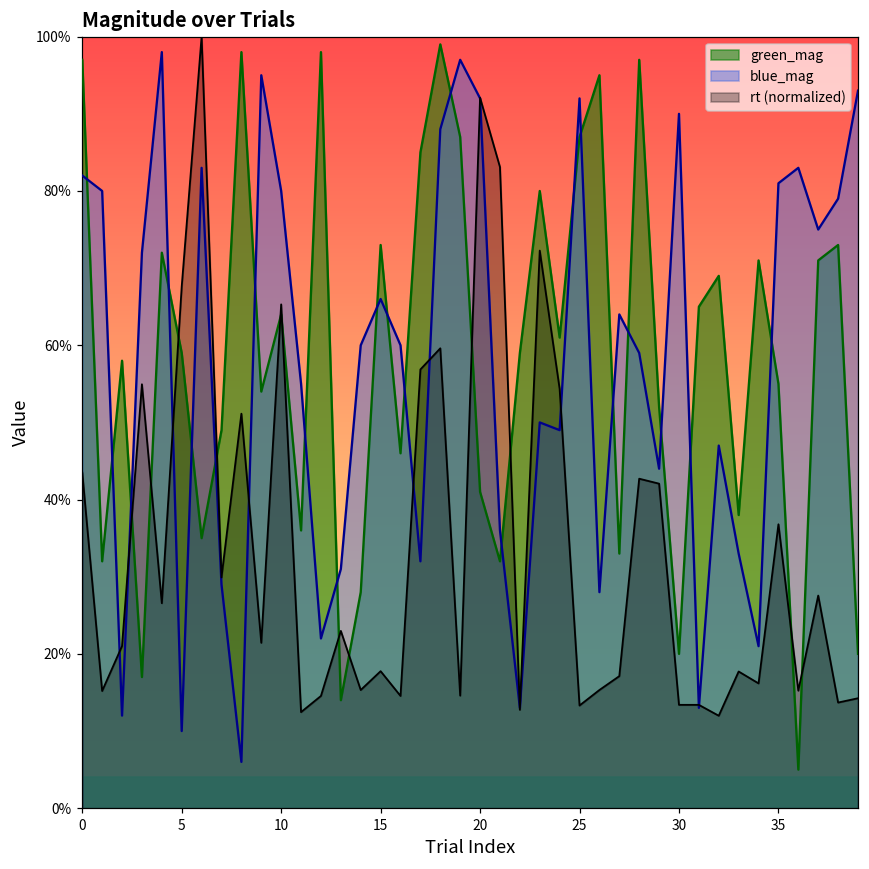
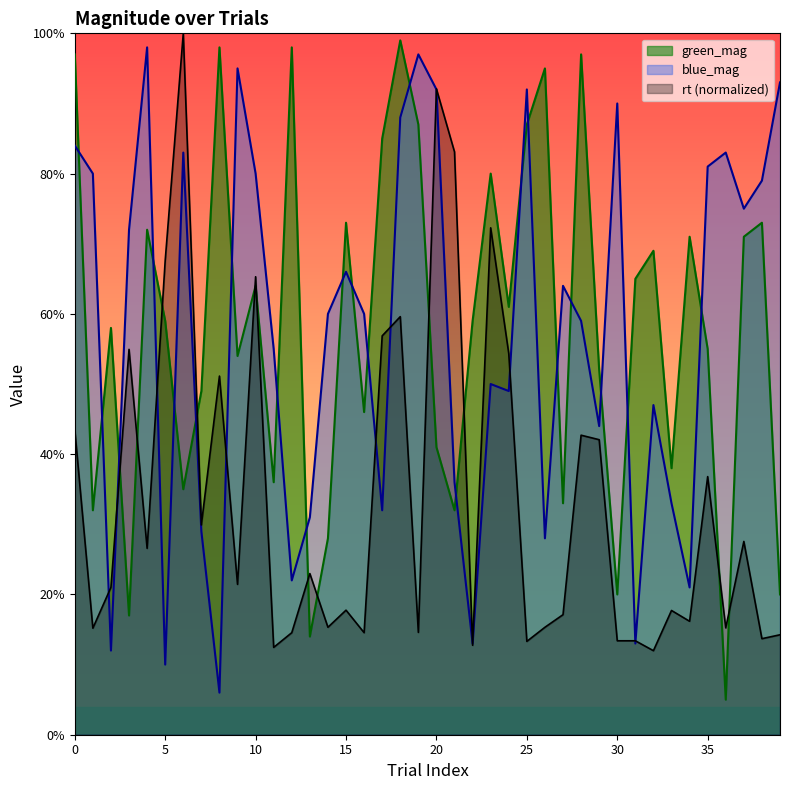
  {
    "green_mag": {
      "0": "97%",
      "5": "59%",
      "10": "64%",
      "15": "73%",
      "20": "41%",
      "25": "87%",
      "30": "20%",
      "35": "55%"
    },
    "blue_mag": {
-     "0": "82%",
+     "0": "84%",
      "5": "10%",
      "10": "80%",
      "15": "66%",
      "25": "92%",
      "30": "90%",
      "35": "81%"
    },
    "rt (normalized)": {
      "0": "44%",
      "5": "68%",
      "10": "65%",
      "15": "18%",
      "25": "13%",
      "30": "13%",
      "35": "37%"
    }
  }
